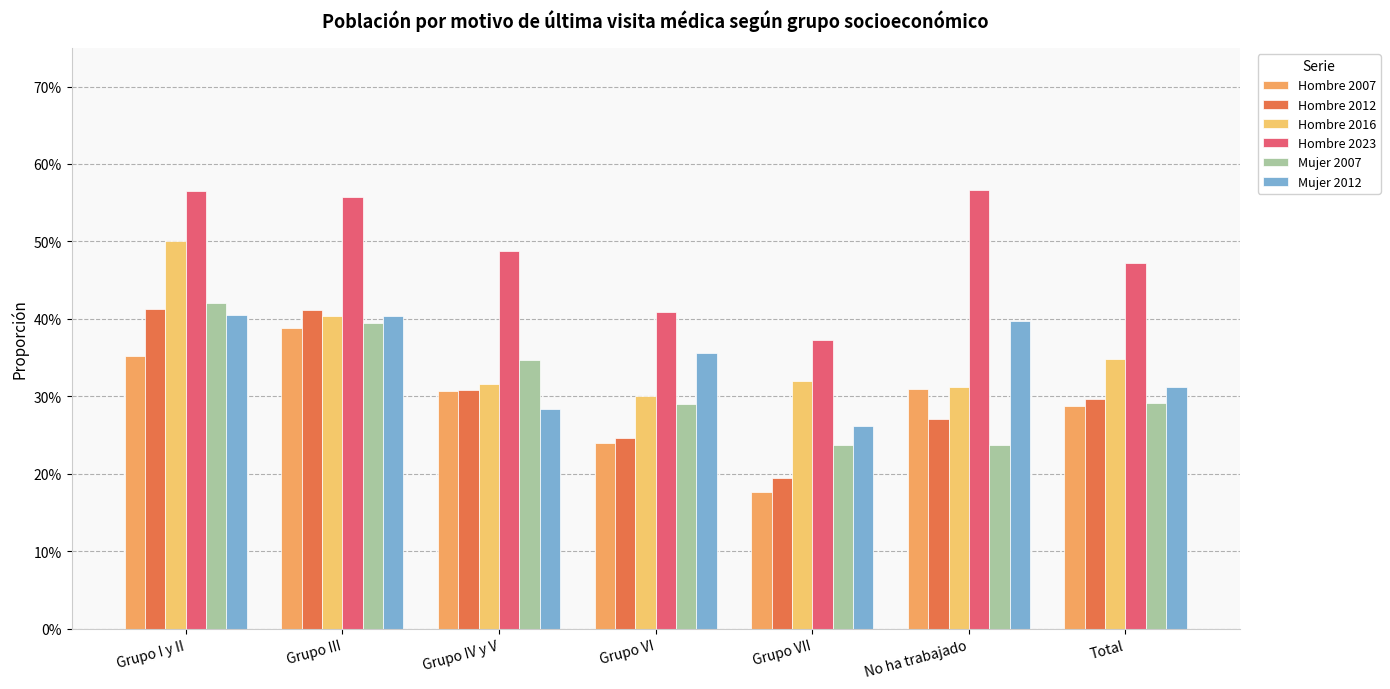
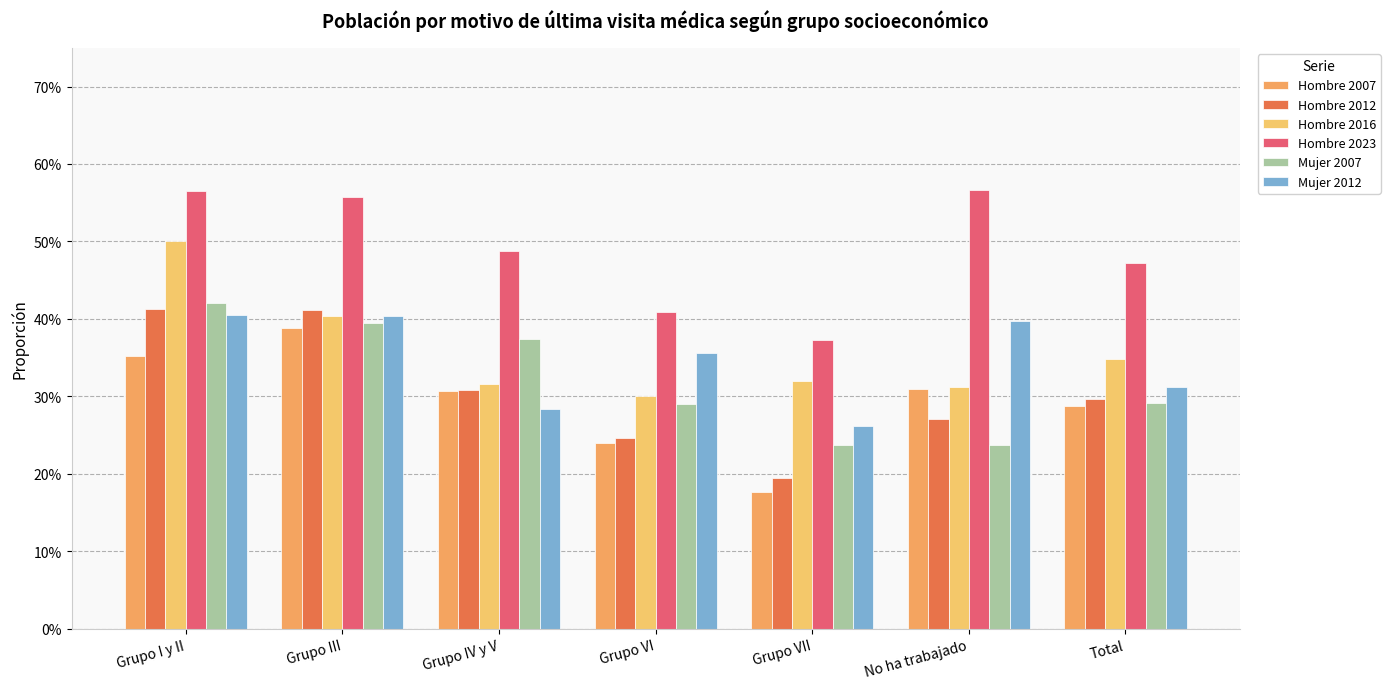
  {
    "Mujer 2007": {
      "Grupo I y II": "42%",
      "Grupo III": "39%",
-     "Grupo IV y V": "35%",
+     "Grupo IV y V": "37%",
      "Grupo VI": "29%",
      "Grupo VII": "24%",
      "No ha trabajado": "24%",
      "Total": "29%"
    },
    "Mujer 2012": {
      "Grupo I y II": "40%",
      "Grupo III": "40%",
      "Grupo IV y V": "28%",
      "Grupo VI": "36%",
      "Grupo VII": "26%",
      "No ha trabajado": "40%",
      "Total": "31%"
    }
  }
